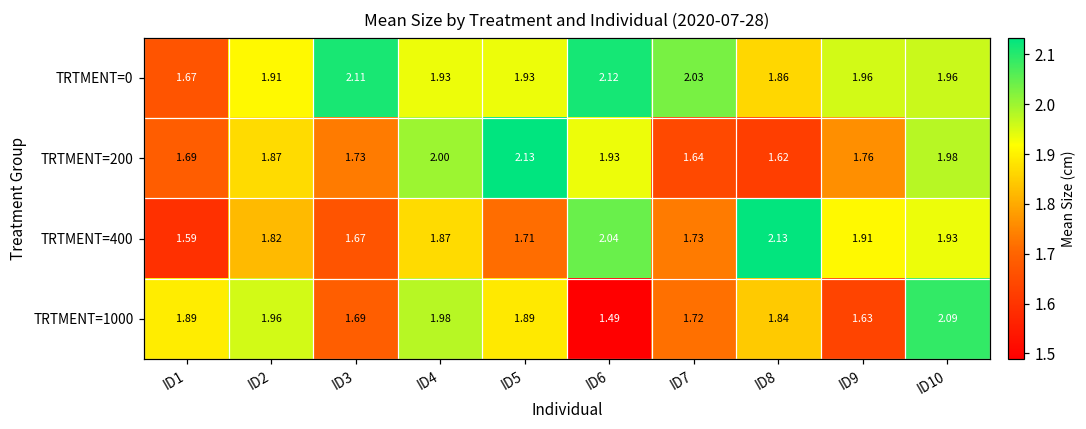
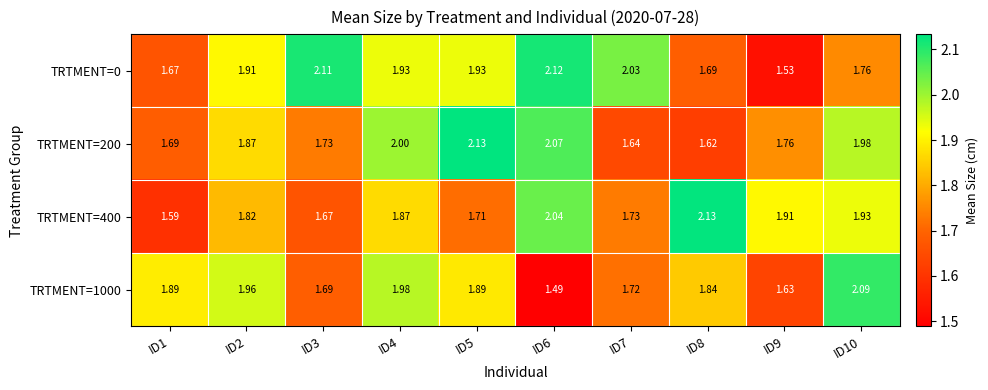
  {
    "TRTMENT=0": {
      "ID1": 1.67,
      "ID2": 1.91,
      "ID3": 2.11,
      "ID4": 1.93,
      "ID5": 1.93,
      "ID6": 2.12,
      "ID7": 2.03,
-     "ID8": 1.86,
-     "ID9": 1.96,
-     "ID10": 1.96
+     "ID8": 1.69,
+     "ID9": 1.53,
+     "ID10": 1.76
    },
    "TRTMENT=200": {
      "ID1": 1.69,
      "ID2": 1.87,
      "ID3": 1.73,
      "ID4": 2.00,
      "ID5": 2.13,
-     "ID6": 1.93,
+     "ID6": 2.07,
      "ID7": 1.64,
      "ID8": 1.62,
      "ID9": 1.76,
      "ID10": 1.98
    },
    "TRTMENT=400": {
      "ID1": 1.59,
      "ID2": 1.82,
      "ID3": 1.67,
      "ID4": 1.87,
      "ID5": 1.71,
      "ID6": 2.04,
      "ID7": 1.73,
      "ID8": 2.13,
      "ID9": 1.91,
      "ID10": 1.93
    },
    "TRTMENT=1000": {
      "ID1": 1.89,
      "ID2": 1.96,
      "ID3": 1.69,
      "ID4": 1.98,
      "ID5": 1.89,
      "ID6": 1.49,
      "ID7": 1.72,
      "ID8": 1.84,
      "ID9": 1.63,
      "ID10": 2.09
    }
  }
